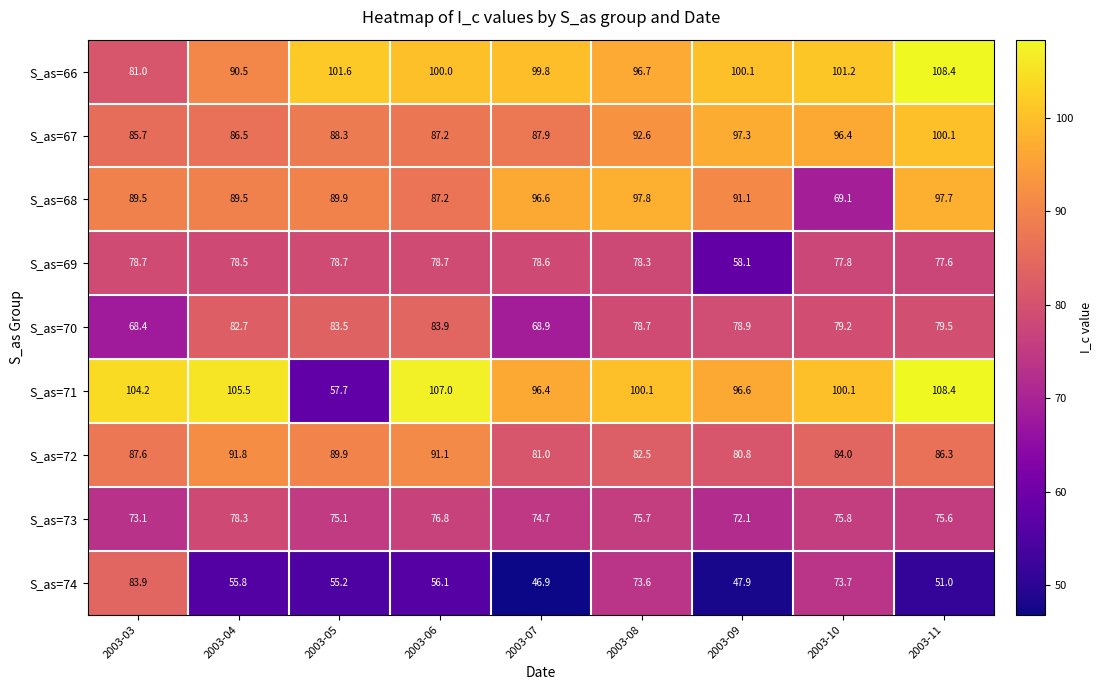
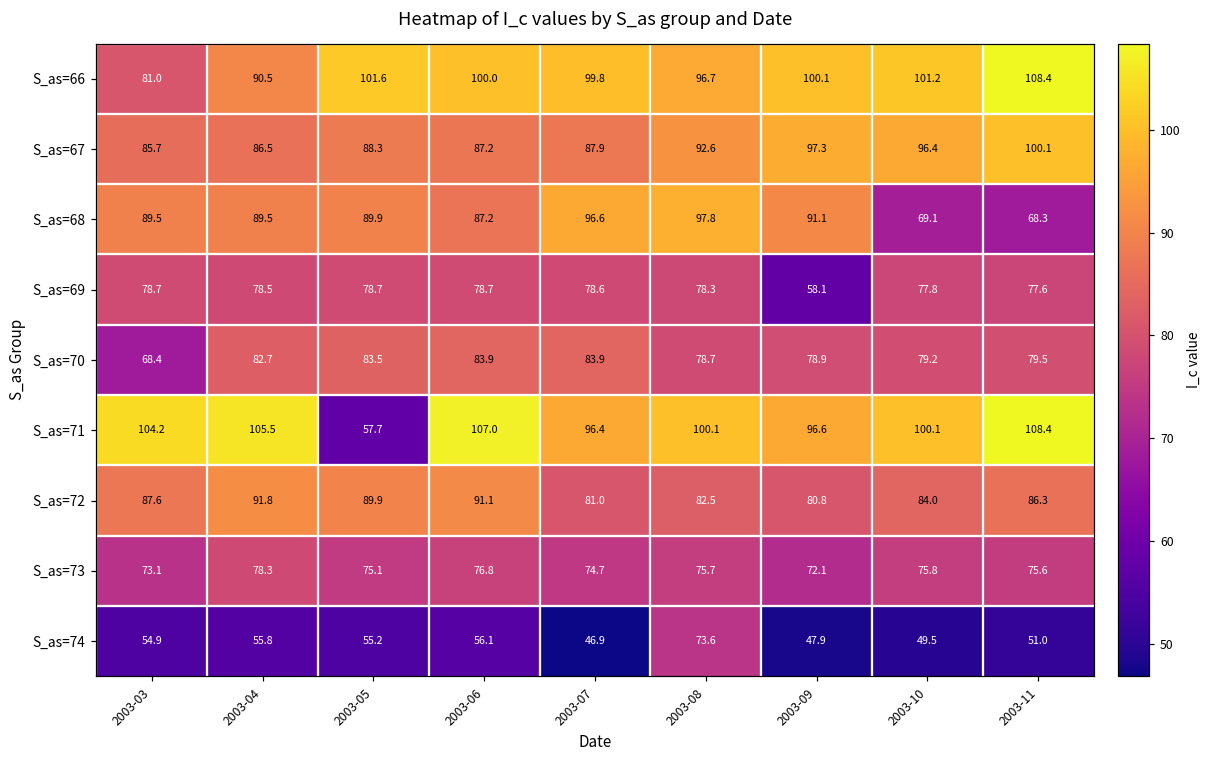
  {
    "S_as=66": {
      "2003-03": 81.0,
      "2003-04": 90.5,
      "2003-05": 101.6,
      "2003-06": 100.0,
      "2003-07": 99.8,
      "2003-08": 96.7,
      "2003-09": 100.1,
      "2003-10": 101.2,
      "2003-11": 108.4
    },
    "S_as=67": {
      "2003-03": 85.7,
      "2003-04": 86.5,
      "2003-05": 88.3,
      "2003-06": 87.2,
      "2003-07": 87.9,
      "2003-08": 92.6,
      "2003-09": 97.3,
      "2003-10": 96.4,
      "2003-11": 100.1
    },
    "S_as=68": {
      "2003-03": 89.5,
      "2003-04": 89.5,
      "2003-05": 89.9,
      "2003-06": 87.2,
      "2003-07": 96.6,
      "2003-08": 97.8,
      "2003-09": 91.1,
      "2003-10": 69.1,
-     "2003-11": 97.7
+     "2003-11": 68.3
    },
    "S_as=69": {
      "2003-03": 78.7,
      "2003-04": 78.5,
      "2003-05": 78.7,
      "2003-06": 78.7,
      "2003-07": 78.6,
      "2003-08": 78.3,
      "2003-09": 58.1,
      "2003-10": 77.8,
      "2003-11": 77.6
    },
    "S_as=70": {
      "2003-03": 68.4,
      "2003-04": 82.7,
      "2003-05": 83.5,
      "2003-06": 83.9,
-     "2003-07": 68.9,
+     "2003-07": 83.9,
      "2003-08": 78.7,
      "2003-09": 78.9,
      "2003-10": 79.2,
      "2003-11": 79.5
    },
    "S_as=71": {
      "2003-03": 104.2,
      "2003-04": 105.5,
      "2003-05": 57.7,
      "2003-06": 107.0,
      "2003-07": 96.4,
      "2003-08": 100.1,
      "2003-09": 96.6,
      "2003-10": 100.1,
      "2003-11": 108.4
    },
    "S_as=72": {
      "2003-03": 87.6,
      "2003-04": 91.8,
      "2003-05": 89.9,
      "2003-06": 91.1,
      "2003-07": 81.0,
      "2003-08": 82.5,
      "2003-09": 80.8,
      "2003-10": 84.0,
      "2003-11": 86.3
    },
    "S_as=73": {
      "2003-03": 73.1,
      "2003-04": 78.3,
      "2003-05": 75.1,
      "2003-06": 76.8,
      "2003-07": 74.7,
      "2003-08": 75.7,
      "2003-09": 72.1,
      "2003-10": 75.8,
      "2003-11": 75.6
    },
    "S_as=74": {
-     "2003-03": 83.9,
+     "2003-03": 54.9,
      "2003-04": 55.8,
      "2003-05": 55.2,
      "2003-06": 56.1,
      "2003-07": 46.9,
      "2003-08": 73.6,
      "2003-09": 47.9,
-     "2003-10": 73.7,
+     "2003-10": 49.5,
      "2003-11": 51.0
    }
  }
